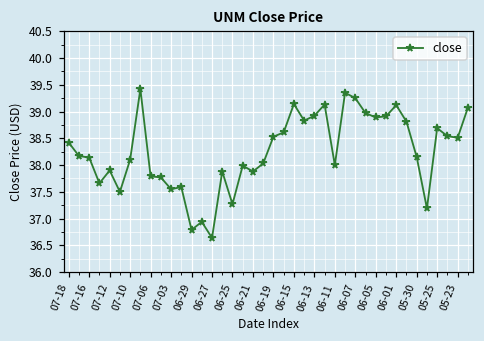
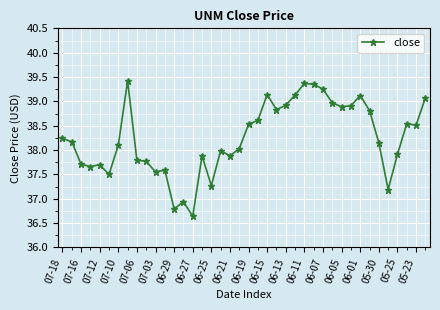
  {
-   "07-18": 38.4,
-   "07-16": 38.1,
-   "07-12": 37.9,
+   "07-18": 38.2,
+   "07-16": 37.7,
+   "07-12": 37.7,
    "07-10": 38.1,
    "07-06": 37.8,
    "07-03": 37.6,
    "06-29": 36.8,
    "06-27": 36.6,
    "06-25": 37.3,
    "06-21": 37.9,
    "06-19": 38.5,
    "06-15": 39.1,
    "06-13": 38.9,
-   "06-11": 38.0,
+   "06-11": 39.4,
    "06-07": 39.3,
    "06-05": 38.9,
    "06-01": 39.1,
    "05-30": 38.2,
-   "05-25": 38.7,
+   "05-25": 37.9,
    "05-23": 38.5
  }
